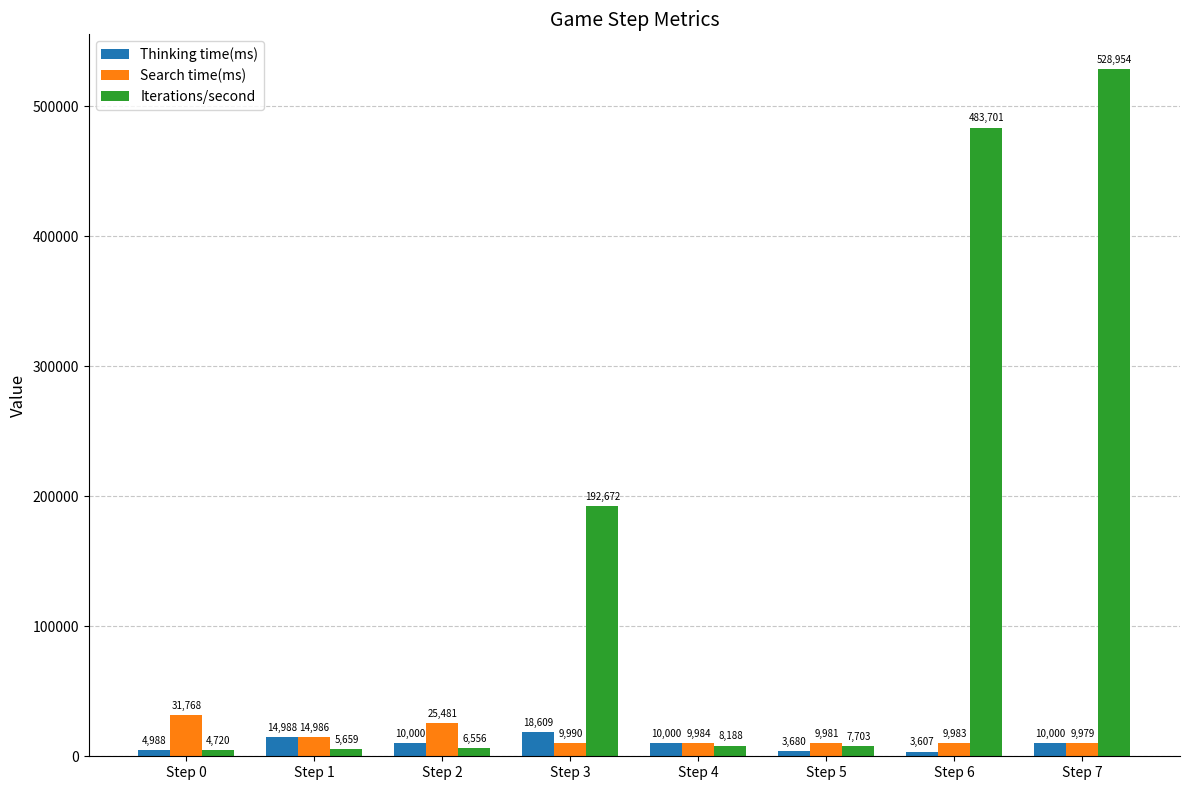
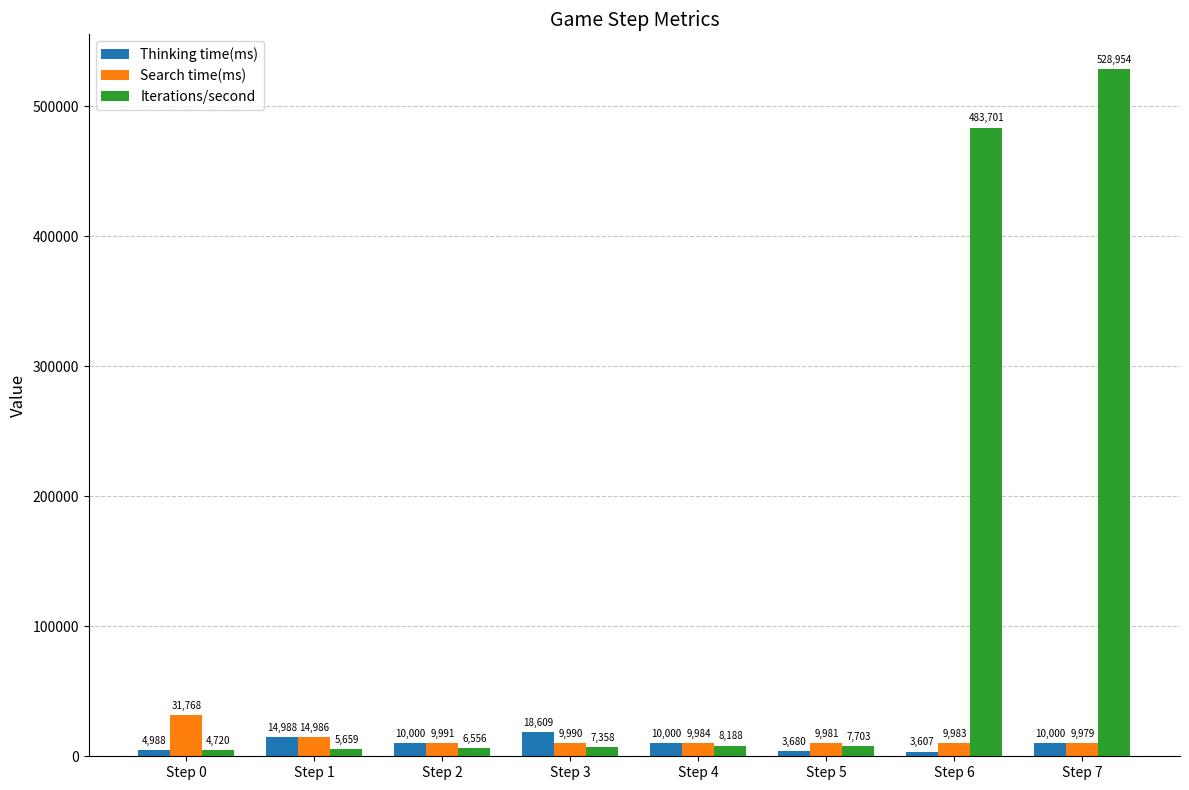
  {
    "Thinking time(ms)": {
      "Step 0": "4,988",
      "Step 1": "14,988",
      "Step 2": "10,000",
      "Step 3": "18,609",
      "Step 4": "10,000",
      "Step 5": "3,680",
      "Step 6": "3,607",
      "Step 7": "10,000"
    },
    "Search time(ms)": {
      "Step 0": "31,768",
      "Step 1": "14,986",
-     "Step 2": "25,481",
+     "Step 2": "9,991",
      "Step 3": "9,990",
      "Step 4": "9,984",
      "Step 5": "9,981",
      "Step 6": "9,983",
      "Step 7": "9,979"
    },
    "Iterations/second": {
      "Step 0": "4,720",
      "Step 1": "5,659",
      "Step 2": "6,556",
-     "Step 3": "192,672",
+     "Step 3": "7,358",
      "Step 4": "8,188",
      "Step 5": "7,703",
      "Step 6": "483,701",
      "Step 7": "528,954"
    }
  }
